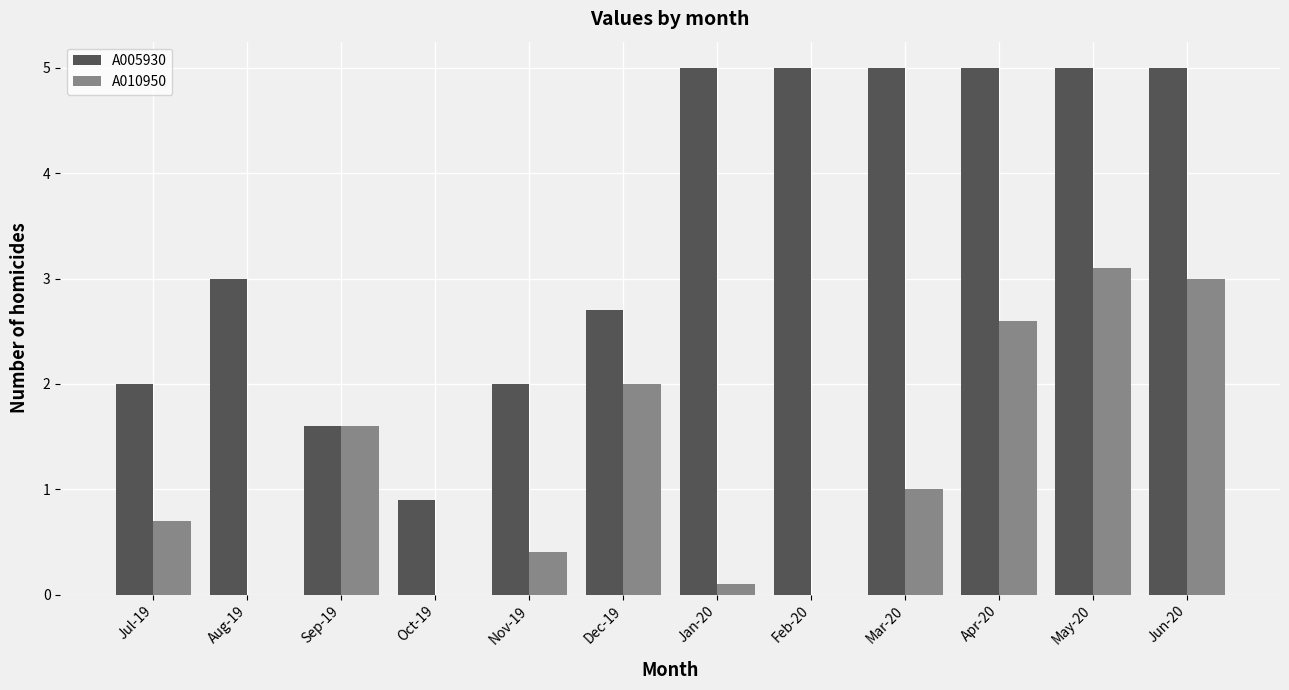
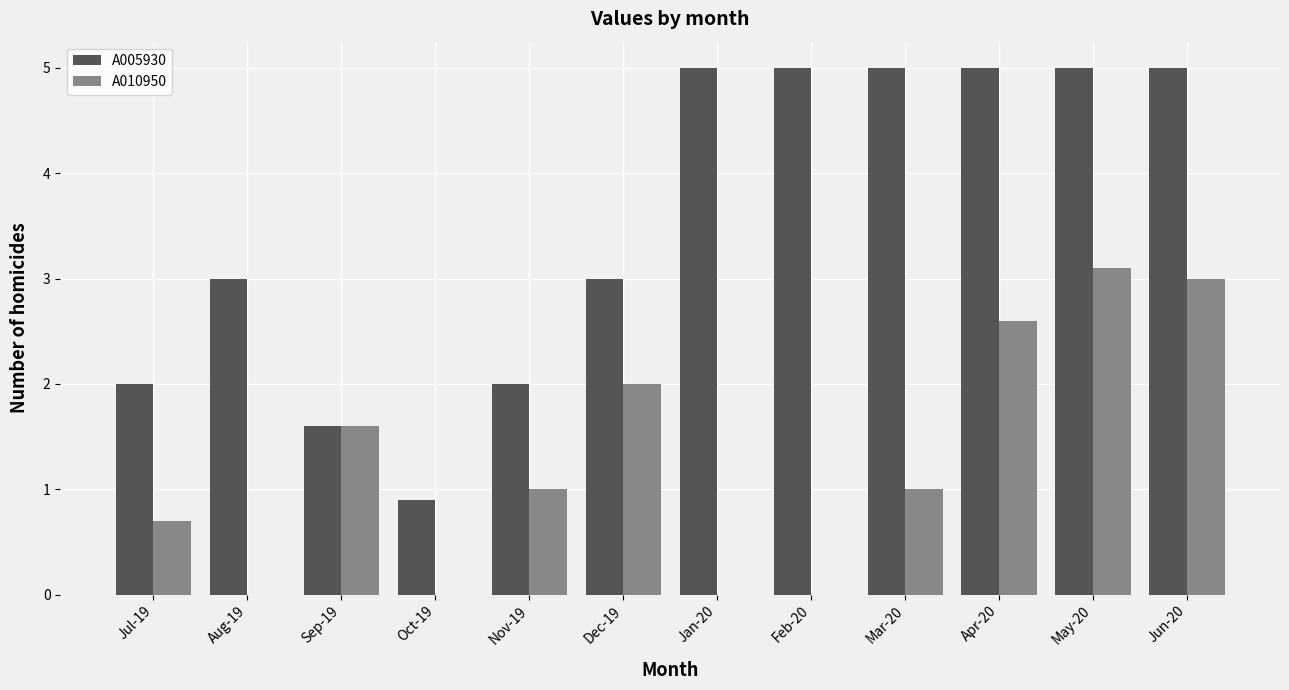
  {
    "A005930": {
      "Jul-19": 2.0,
      "Aug-19": 3.0,
      "Sep-19": 1.6,
      "Oct-19": 0.9,
      "Nov-19": 2.0,
-     "Dec-19": 2.7,
+     "Dec-19": 3.0,
      "Jan-20": 5.0,
      "Feb-20": 5.0,
      "Mar-20": 5.0,
      "Apr-20": 5.0,
      "May-20": 5.0,
      "Jun-20": 5.0
    },
    "A010950": {
      "Jul-19": 0.7,
      "Aug-19": 0.0,
      "Sep-19": 1.6,
      "Oct-19": 0.0,
-     "Nov-19": 0.4,
+     "Nov-19": 1.0,
      "Dec-19": 2.0,
-     "Jan-20": 0.1,
+     "Jan-20": 0.0,
      "Feb-20": 0.0,
      "Mar-20": 1.0,
      "Apr-20": 2.6,
      "May-20": 3.1,
      "Jun-20": 3.0
    }
  }
